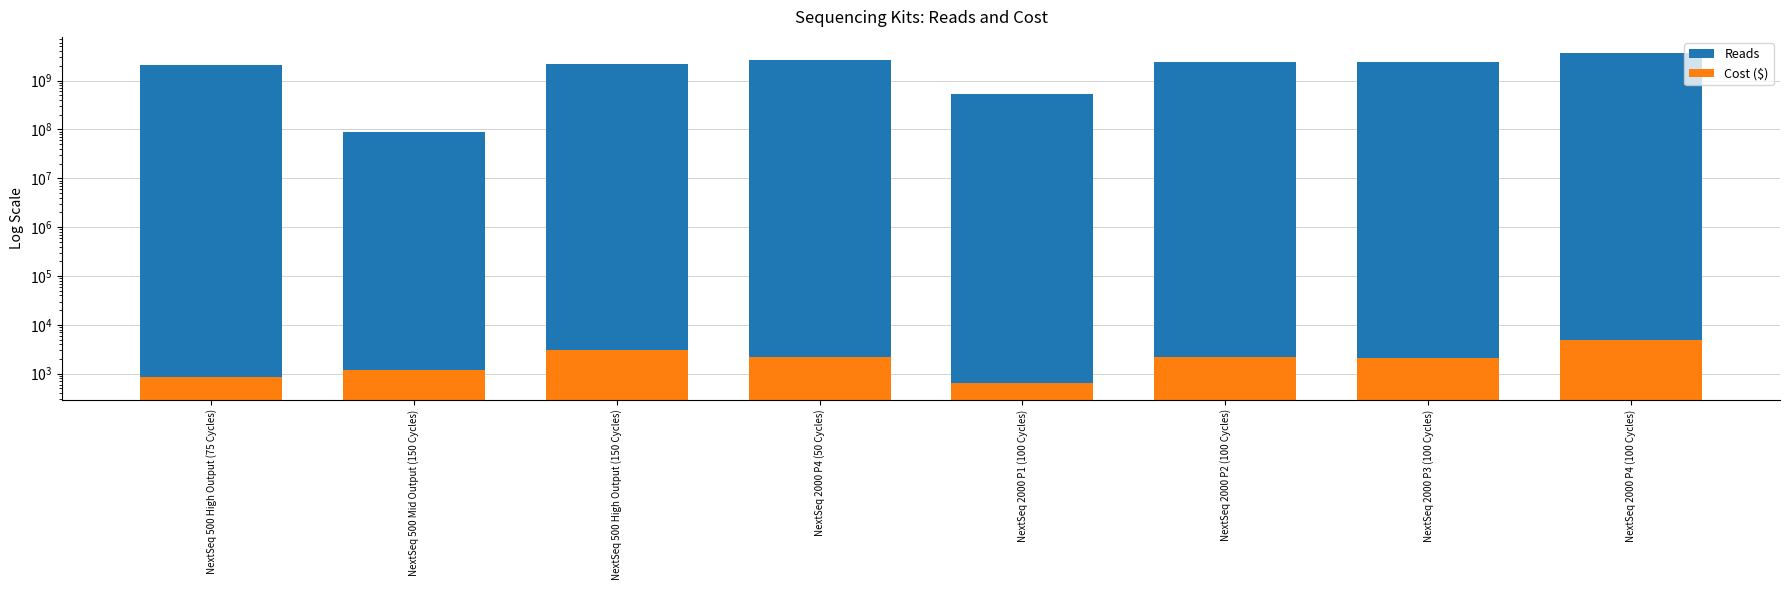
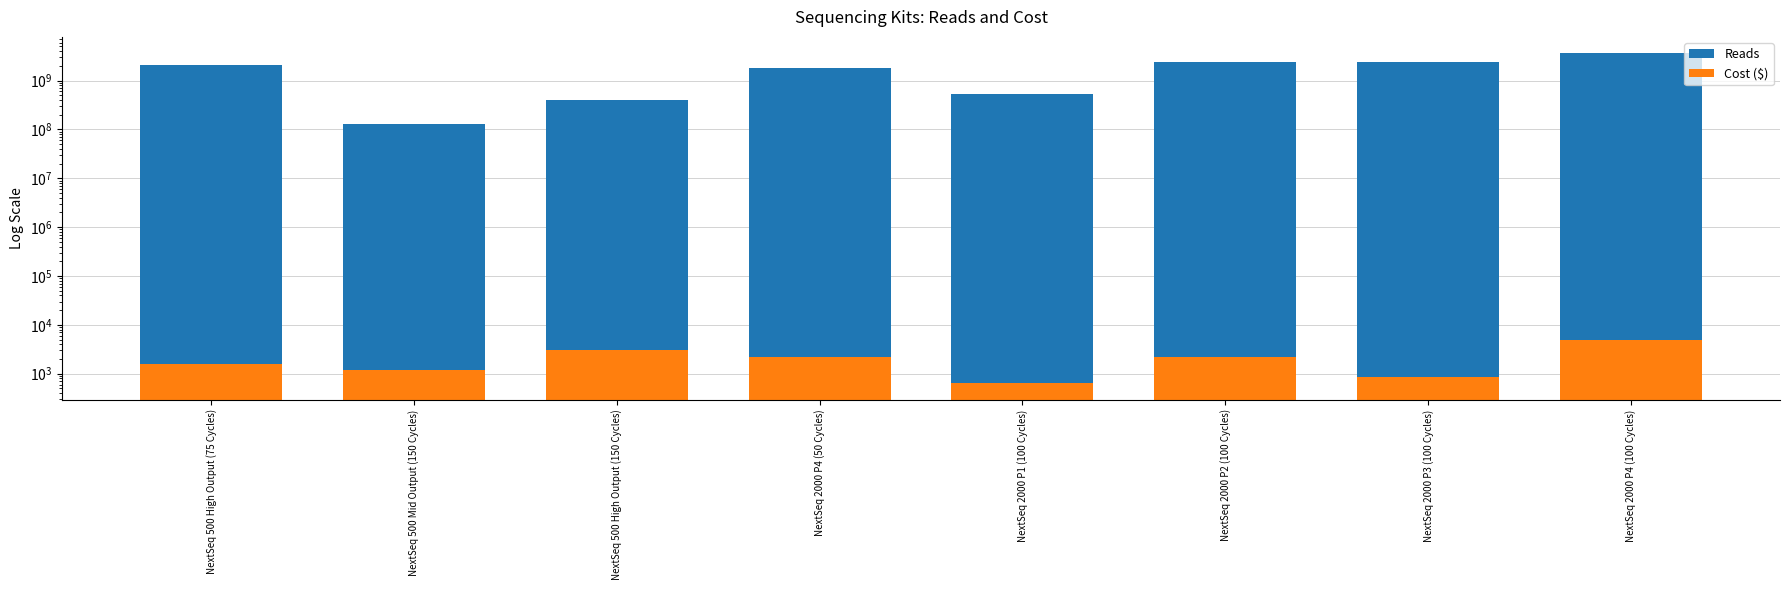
  {
    "Reads": {
      "NextSeq 500 High Output (75 Cycles)": 2100000000,
-     "NextSeq 500 Mid Output (150 Cycles)": 90000000,
-     "NextSeq 500 High Output (150 Cycles)": 2000000000,
-     "NextSeq 2000 P4 (50 Cycles)": 3000000000,
+     "NextSeq 500 Mid Output (150 Cycles)": 130000000,
+     "NextSeq 500 High Output (150 Cycles)": 400000000,
+     "NextSeq 2000 P4 (50 Cycles)": 1800000000,
      "NextSeq 2000 P1 (100 Cycles)": 500000000,
      "NextSeq 2000 P2 (100 Cycles)": 2000000000,
      "NextSeq 2000 P3 (100 Cycles)": 2000000000,
      "NextSeq 2000 P4 (100 Cycles)": 4000000000
    },
    "Cost ($)": {
-     "NextSeq 500 High Output (75 Cycles)": 900,
-     "NextSeq 2000 P3 (100 Cycles)": 2000
+     "NextSeq 500 High Output (75 Cycles)": 1600,
+     "NextSeq 2000 P3 (100 Cycles)": 900
    }
  }
